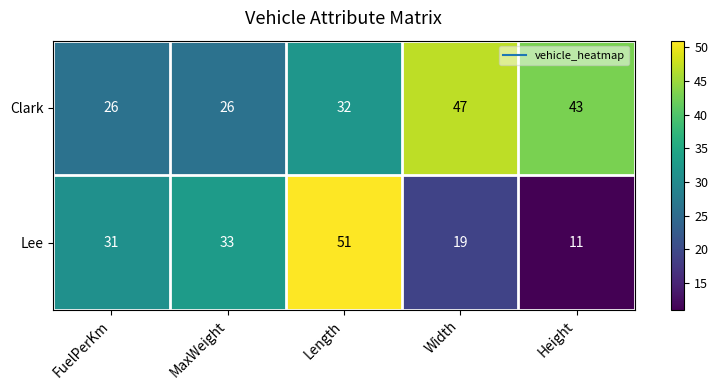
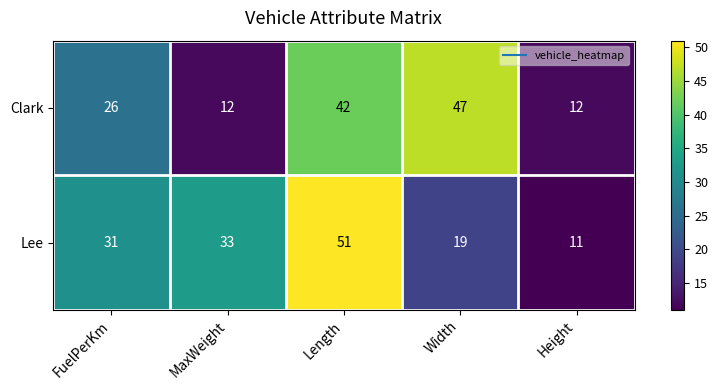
  {
    "Clark": {
      "FuelPerKm": 26,
-     "MaxWeight": 26,
-     "Length": 32,
+     "MaxWeight": 12,
+     "Length": 42,
      "Width": 47,
-     "Height": 43
+     "Height": 12
    },
    "Lee": {
      "FuelPerKm": 31,
      "MaxWeight": 33,
      "Length": 51,
      "Width": 19,
      "Height": 11
    }
  }
